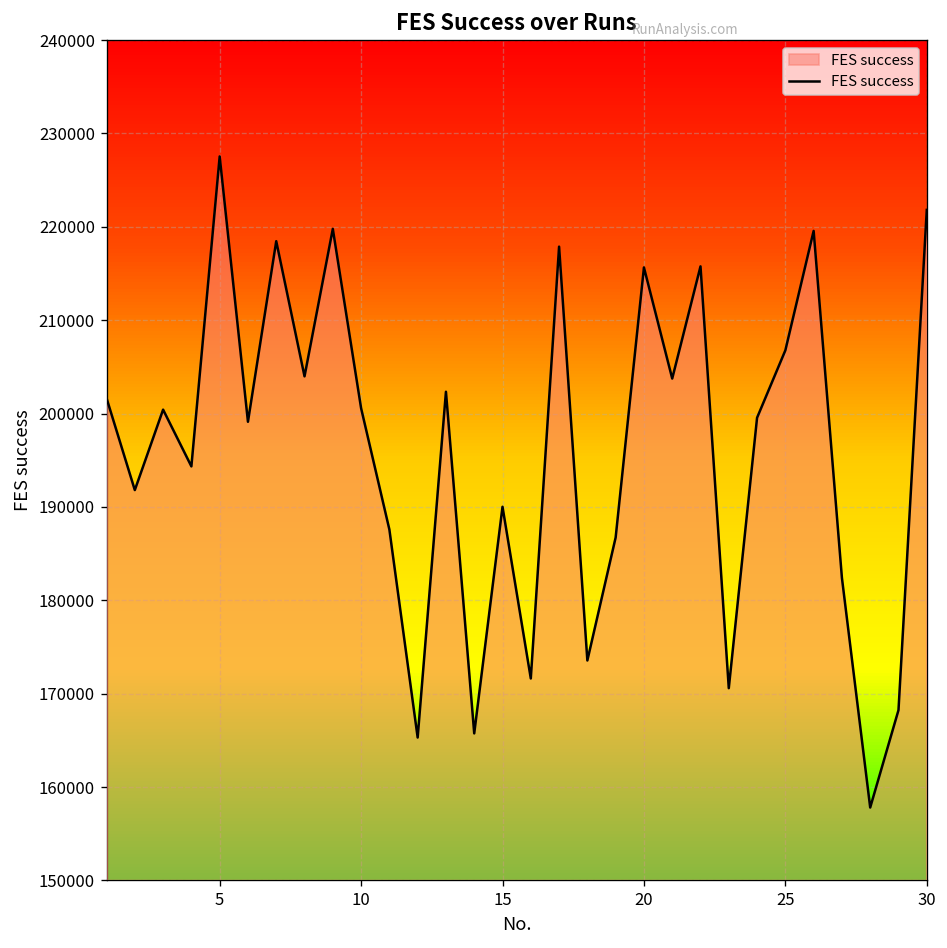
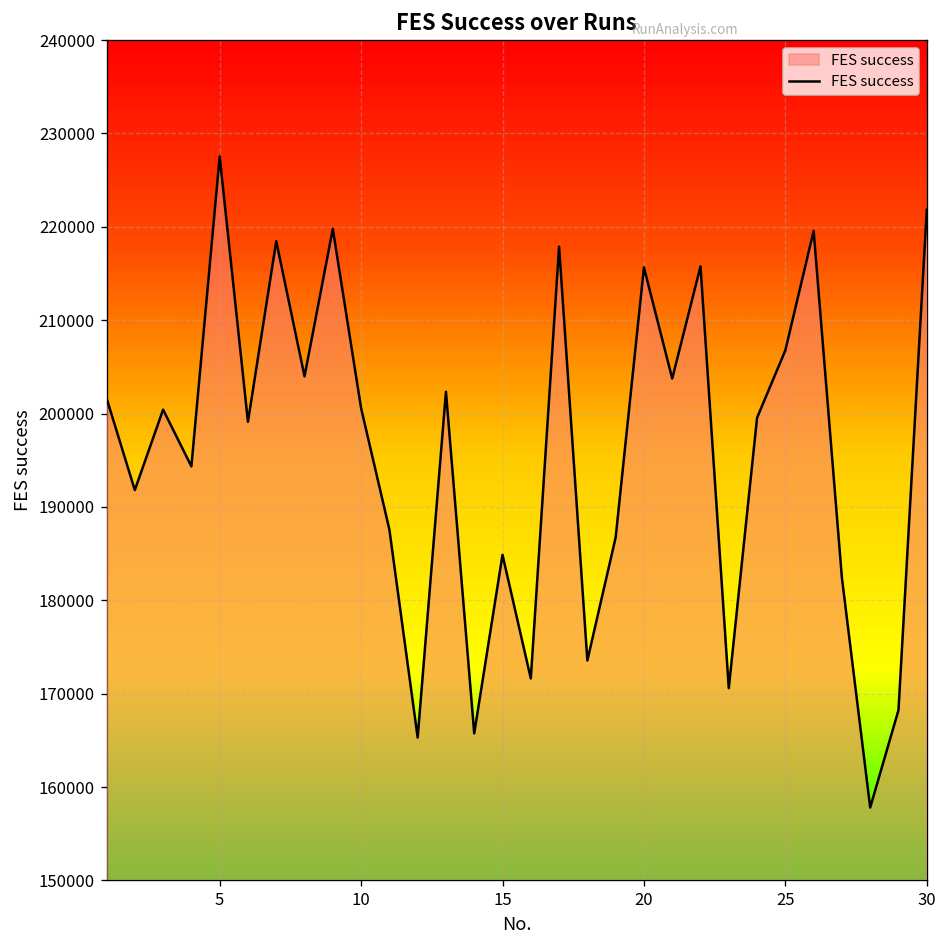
  {
    "5": 228000,
    "10": 201000,
-   "15": 190000,
+   "15": 185000,
    "20": 216000,
    "25": 207000,
    "30": 222000
  }
